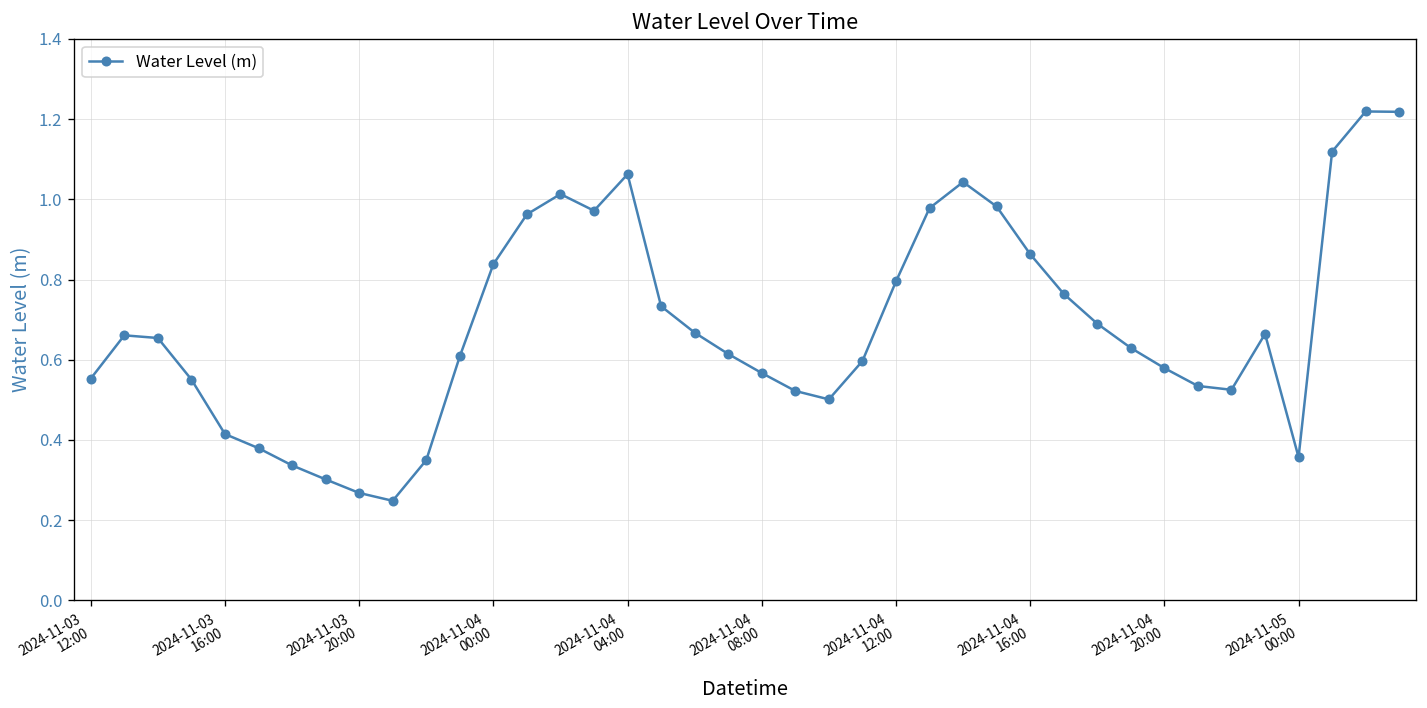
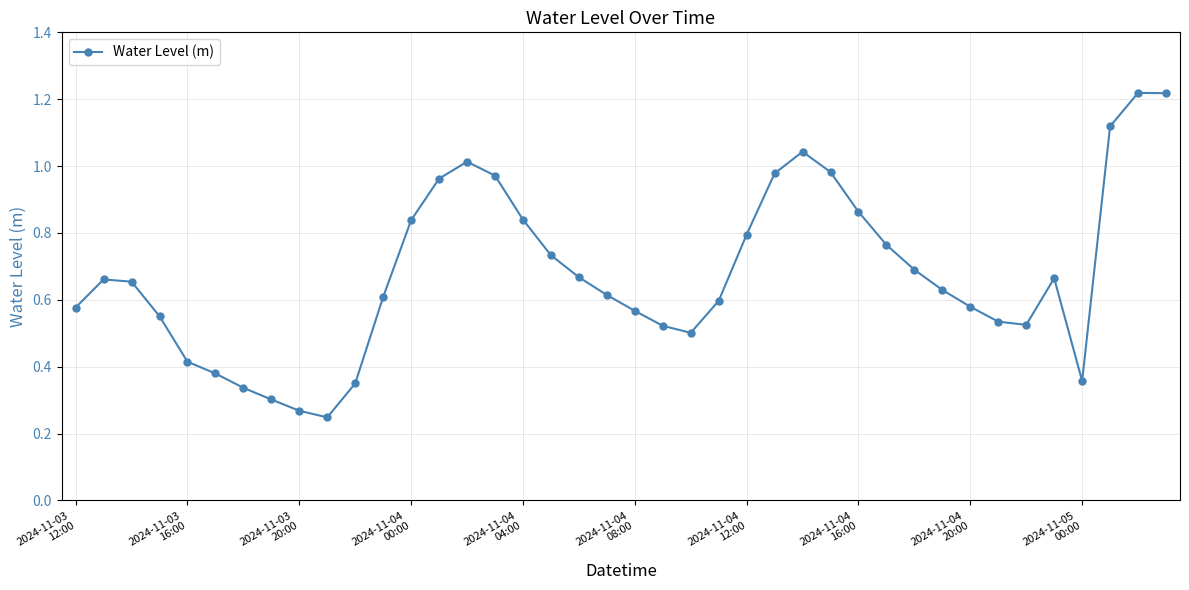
  {
-   "2024-11-03 12:00": 0.55,
+   "2024-11-03 12:00": 0.58,
    "2024-11-03 16:00": 0.41,
    "2024-11-03 20:00": 0.27,
    "2024-11-04 00:00": 0.84,
-   "2024-11-04 04:00": 1.06,
+   "2024-11-04 04:00": 0.84,
    "2024-11-04 08:00": 0.57,
    "2024-11-04 12:00": 0.80,
    "2024-11-04 16:00": 0.86,
    "2024-11-04 20:00": 0.58,
    "2024-11-05 00:00": 0.36
  }
